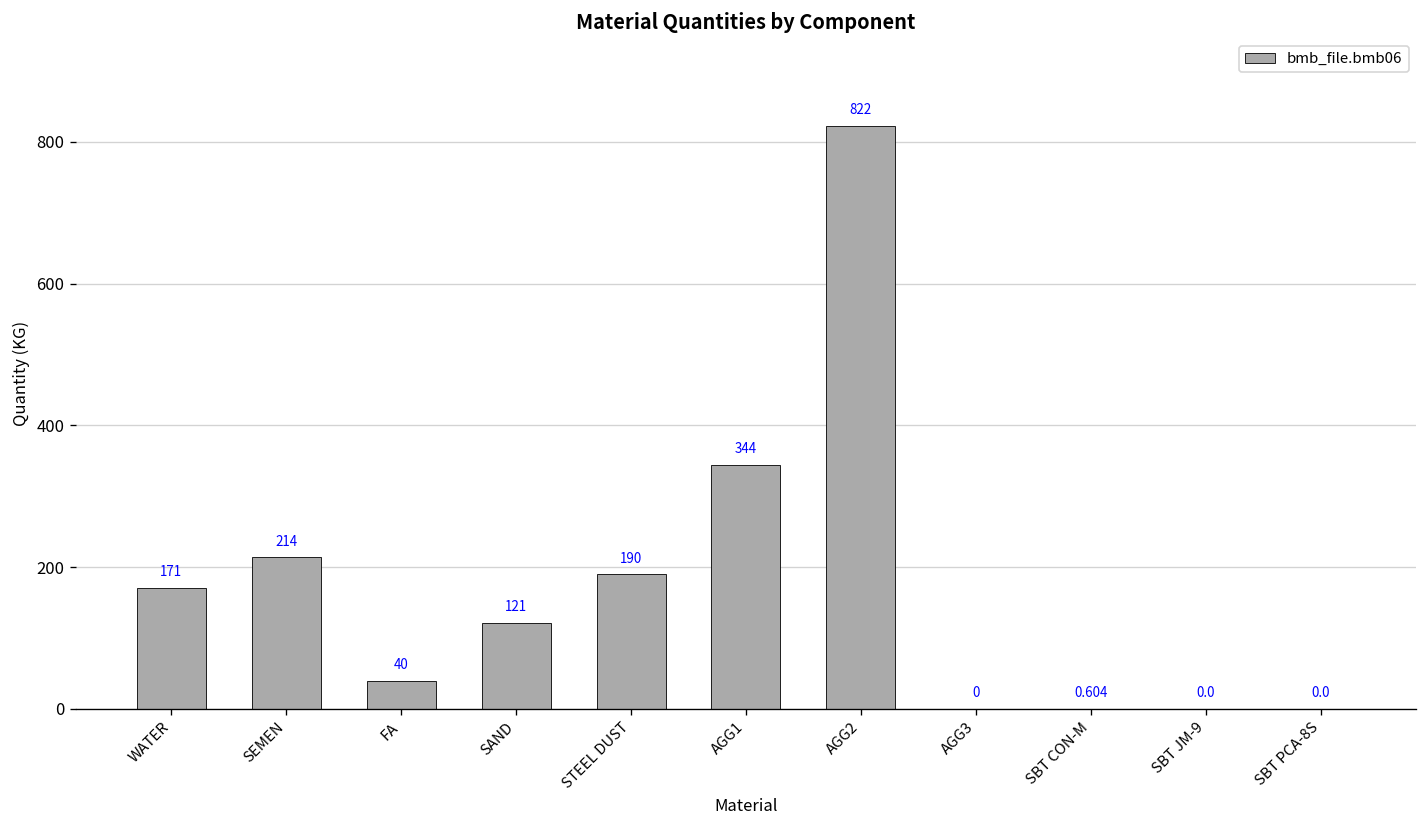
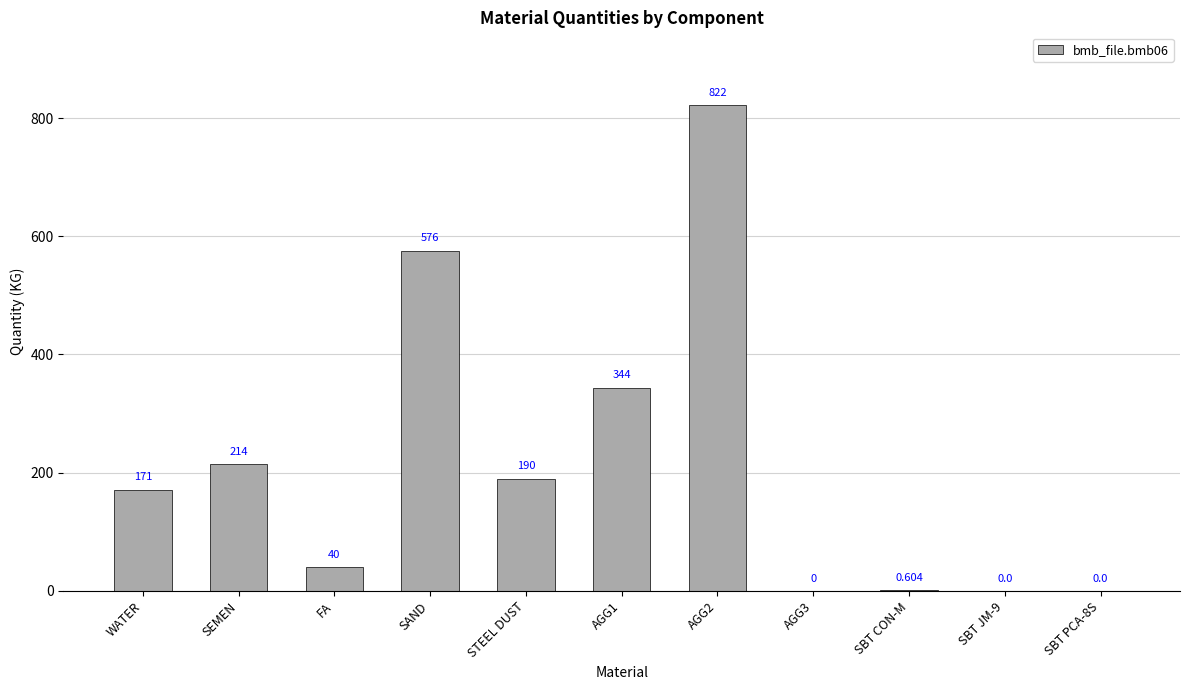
  {
    "WATER": 171,
    "SEMEN": 214,
    "FA": 40,
-   "SAND": 121,
+   "SAND": 576,
    "STEEL DUST": 190,
    "AGG1": 344,
    "AGG2": 822,
    "AGG3": 0,
    "SBT CON-M": 0.604,
    "SBT JM-9": 0.0,
    "SBT PCA-8S": 0.0
  }
